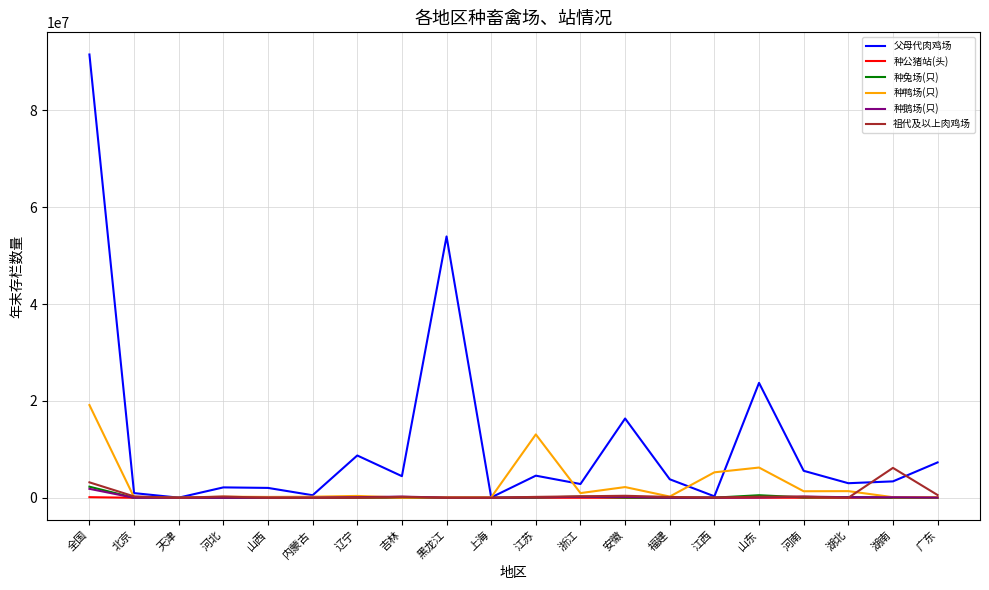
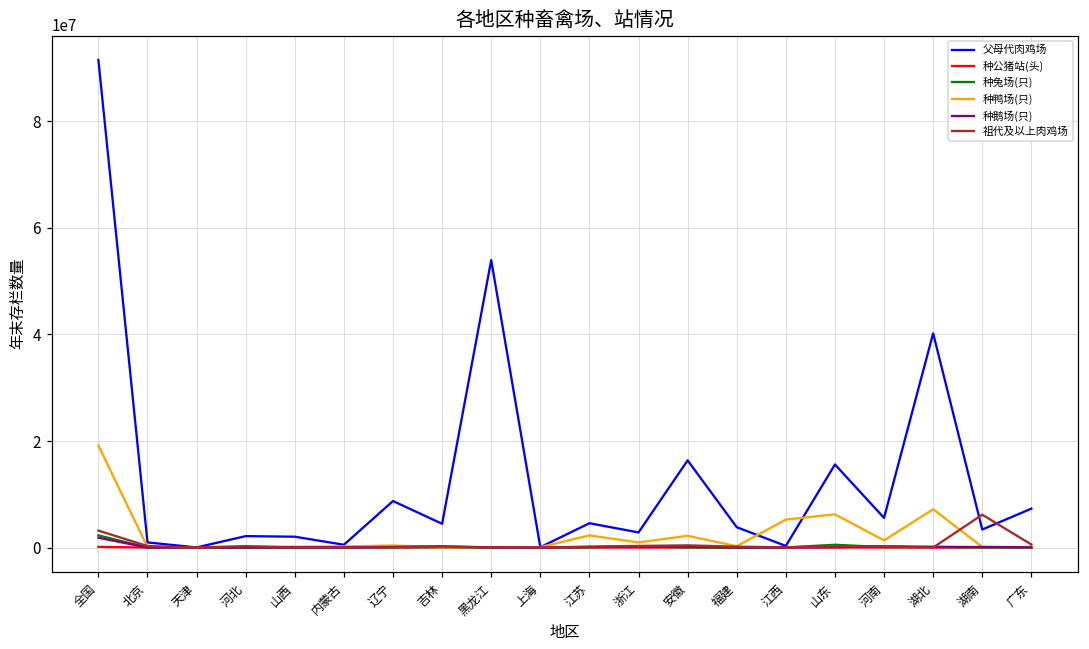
  {
    "父母代肉鸡场": {
      "全国": 92000000,
      "北京": 1000000,
      "河北": 2000000,
      "山西": 2000000,
      "辽宁": 9000000,
      "吉林": 4000000,
      "黑龙江": 54000000,
      "江苏": 5000000,
      "浙江": 3000000,
      "安徽": 16000000,
      "福建": 4000000,
-     "山东": 24000000,
+     "山东": 16000000,
      "河南": 6000000,
-     "湖北": 3000000,
+     "湖北": 40000000,
      "湖南": 3000000,
      "广东": 7000000
    },
    "种公猪站(头)": {
      "全国": 0
    },
    "种鸭场(只)": {
      "全国": 19000000,
-     "江苏": 13000000,
+     "江苏": 2000000,
      "浙江": 1000000,
      "安徽": 2000000,
      "江西": 5000000,
      "山东": 6000000,
      "河南": 1000000,
-     "湖北": 1000000
+     "湖北": 7000000
    },
    "祖代及以上肉鸡场": {
      "全国": 3000000,
      "湖南": 6000000
    }
  }
